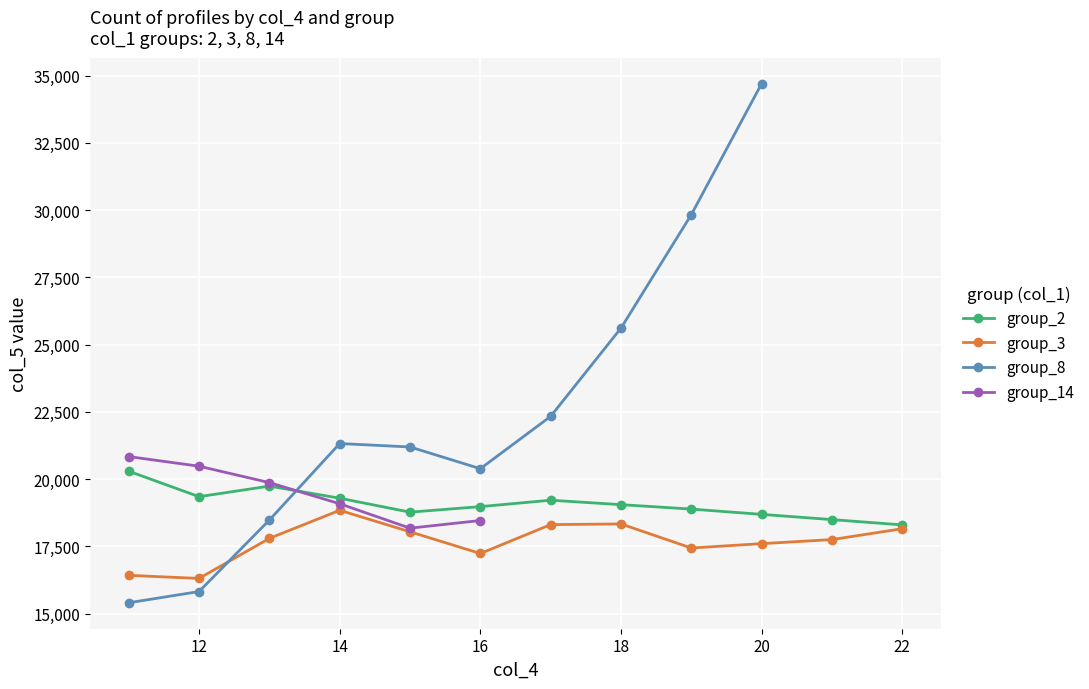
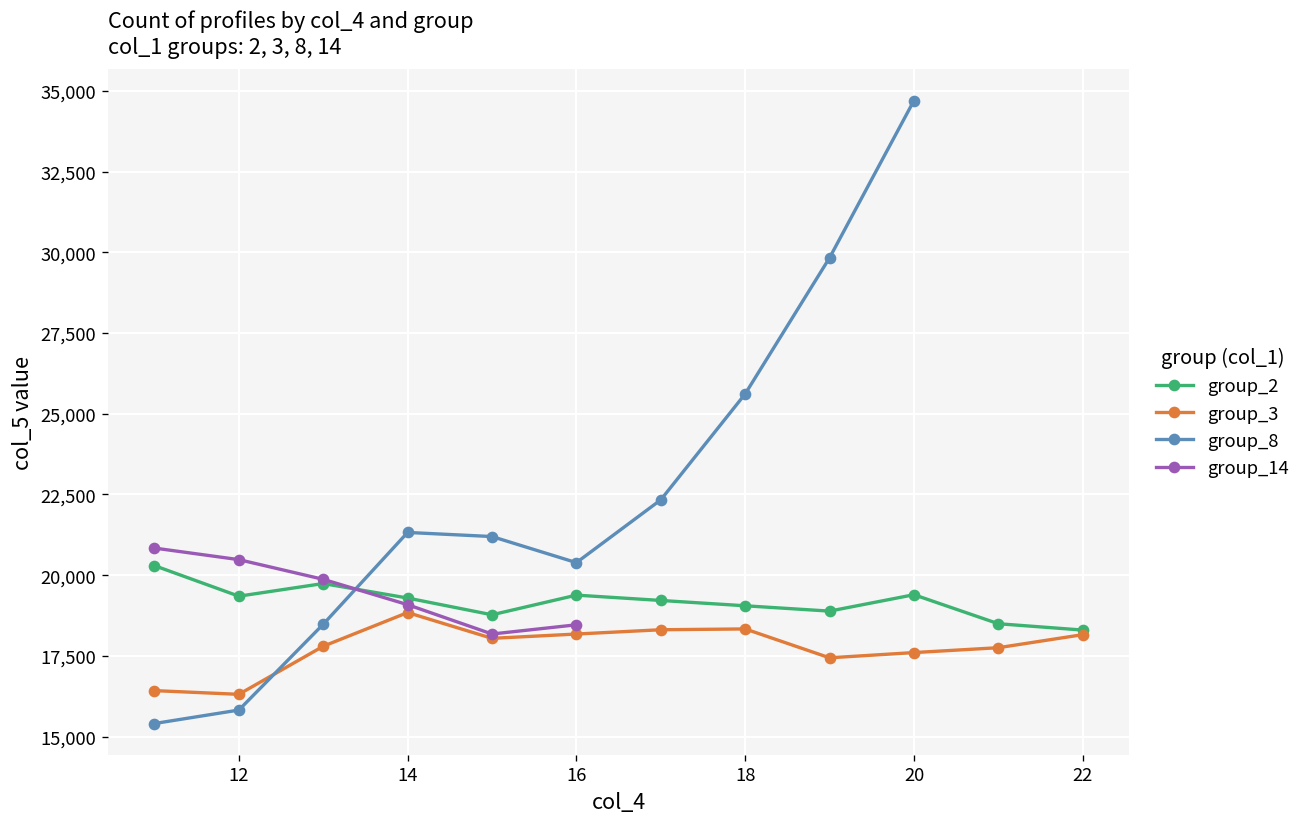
  {
    "group_2": {
      "12": "19,400",
      "14": "19,300",
-     "16": "19,000",
+     "16": "19,400",
      "18": "19,100",
-     "20": "18,700",
+     "20": "19,400",
      "22": "18,300"
    },
    "group_3": {
      "12": "16,300",
      "14": "18,800",
-     "16": "17,200",
+     "16": "18,200",
      "18": "18,300",
      "20": "17,600",
      "22": "18,200"
    },
    "group_8": {
      "12": "15,800",
      "14": "21,300",
      "16": "20,400",
      "18": "25,600",
      "20": "34,700"
    },
    "group_14": {
      "12": "20,500",
      "14": "19,100",
      "16": "18,500"
    }
  }
